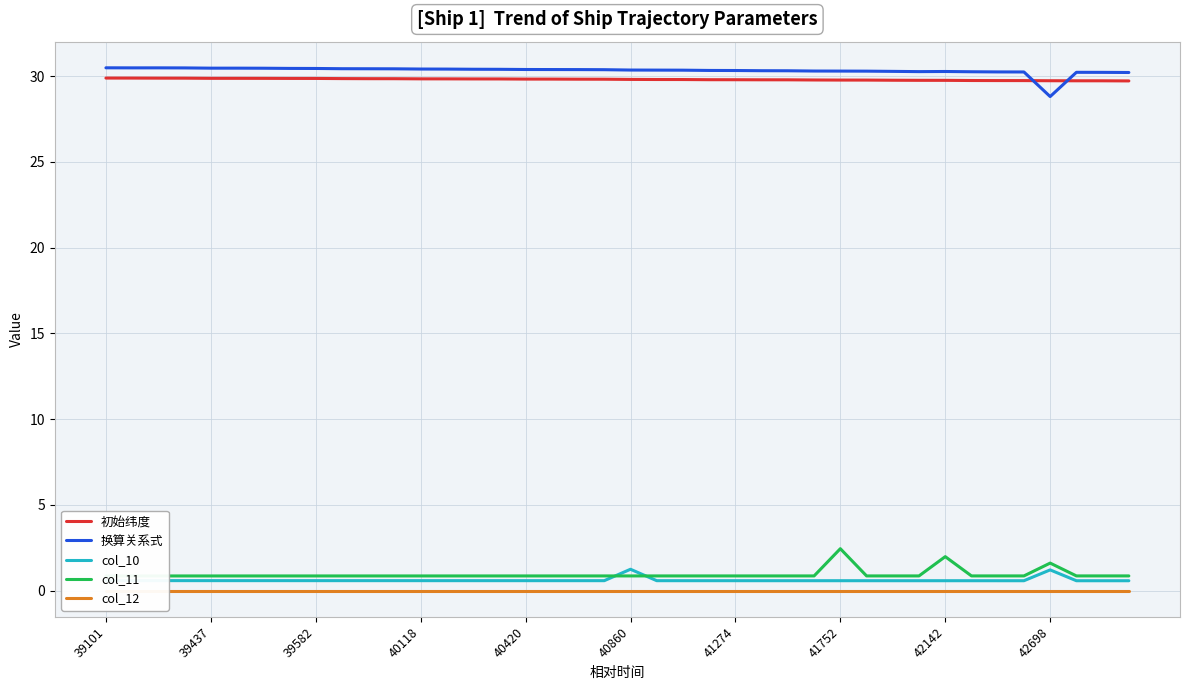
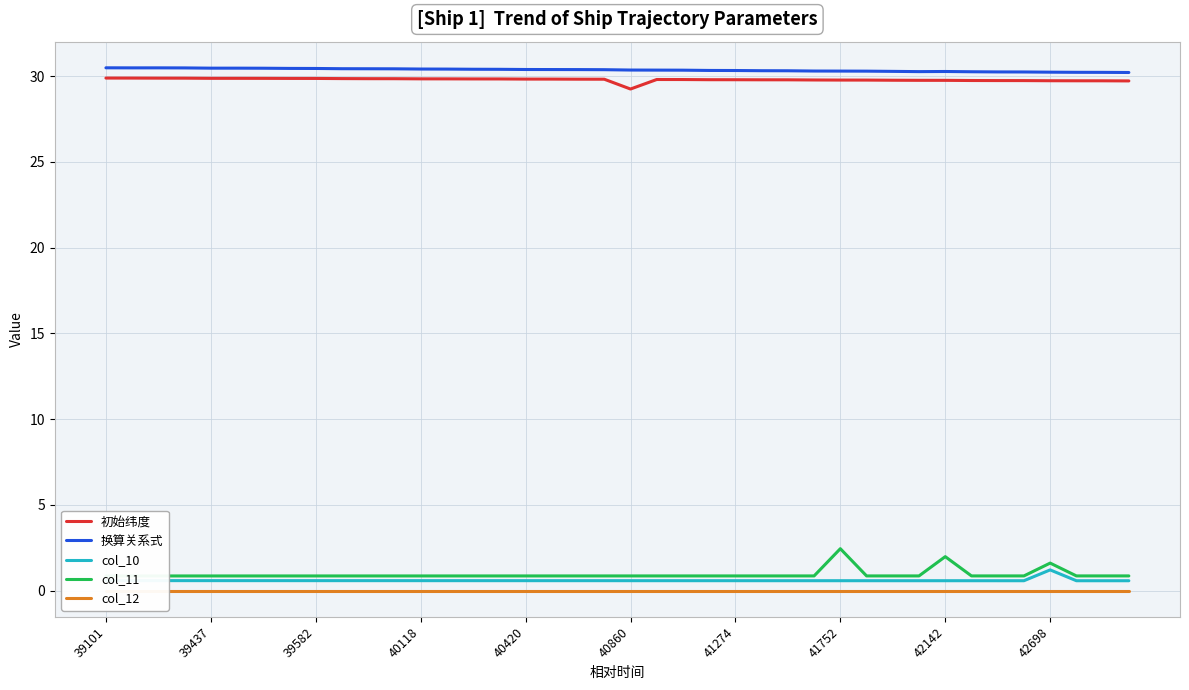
  {
    "初始纬度": {
      "39101": 29.9,
      "39437": 29.9,
      "39582": 29.9,
      "40118": 29.8,
      "40420": 29.8,
-     "40860": 29.8,
+     "40860": 29.3,
      "41274": 29.8,
      "41752": 29.8,
      "42142": 29.8,
      "42698": 29.7
    },
    "换算关系式": {
      "39101": 30.5,
      "39437": 30.5,
      "39582": 30.5,
      "40118": 30.4,
      "40420": 30.4,
      "40860": 30.4,
      "41274": 30.3,
      "41752": 30.3,
      "42142": 30.3,
-     "42698": 28.8
+     "42698": 30.2
    },
    "col_10": {
      "39437": 0.6,
      "39582": 0.6,
      "40118": 0.6,
      "40420": 0.6,
-     "40860": 1.3,
+     "40860": 0.6,
      "41274": 0.6,
      "41752": 0.6,
      "42142": 0.6,
      "42698": 1.2
    },
    "col_11": {
      "39437": 0.9,
      "39582": 0.9,
      "40118": 0.9,
      "40420": 0.9,
      "40860": 0.9,
      "41274": 0.9,
      "41752": 2.5,
      "42142": 2.0,
      "42698": 1.6
    },
    "col_12": {
      "39437": 0.0,
      "39582": 0.0,
      "40118": 0.0,
      "40420": 0.0,
      "40860": 0.0,
      "41274": 0.0,
      "41752": 0.0,
      "42142": 0.0,
      "42698": 0.0
    }
  }
